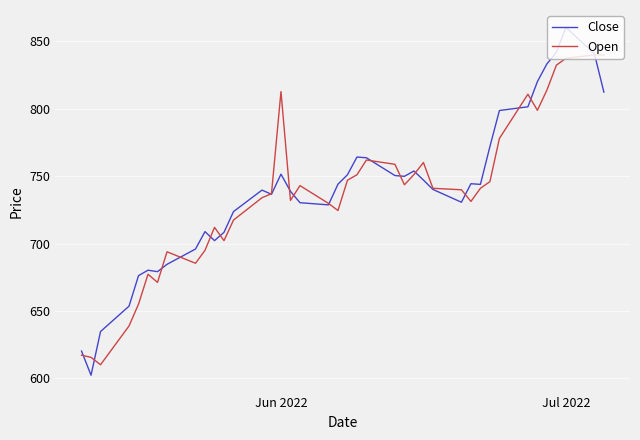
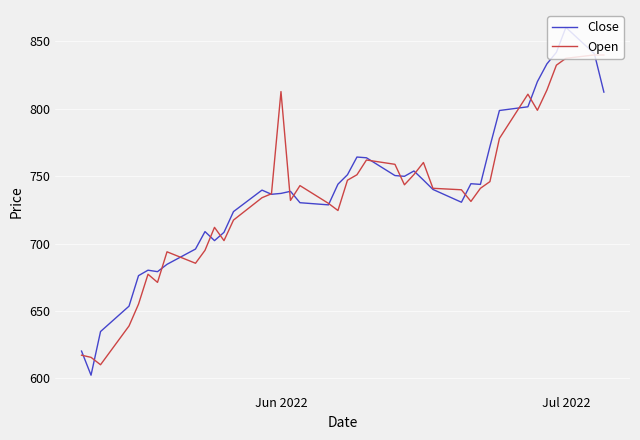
  {
    "Close": {
-     "Jun 2022": 752
+     "Jun 2022": 737
    },
    "Open": {
      "Jun 2022": 813
    }
  }
